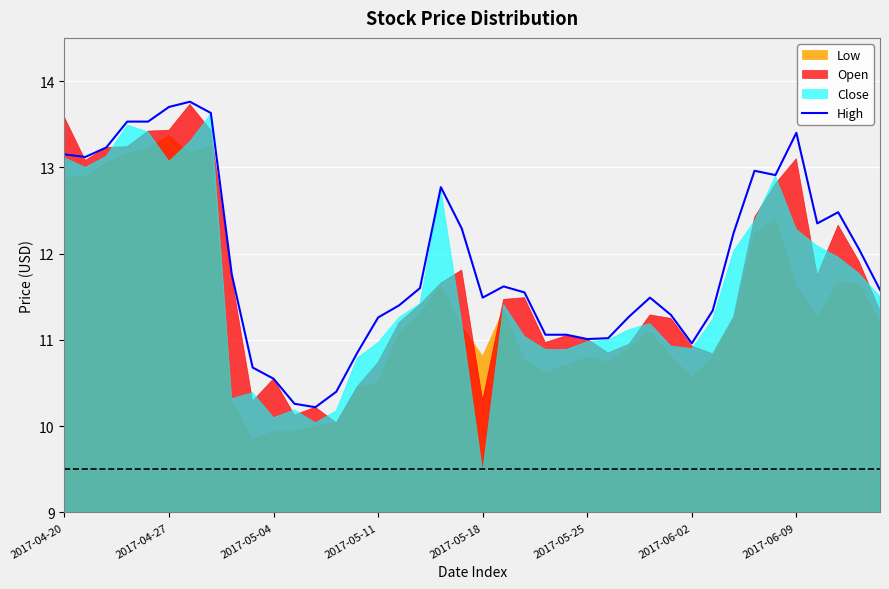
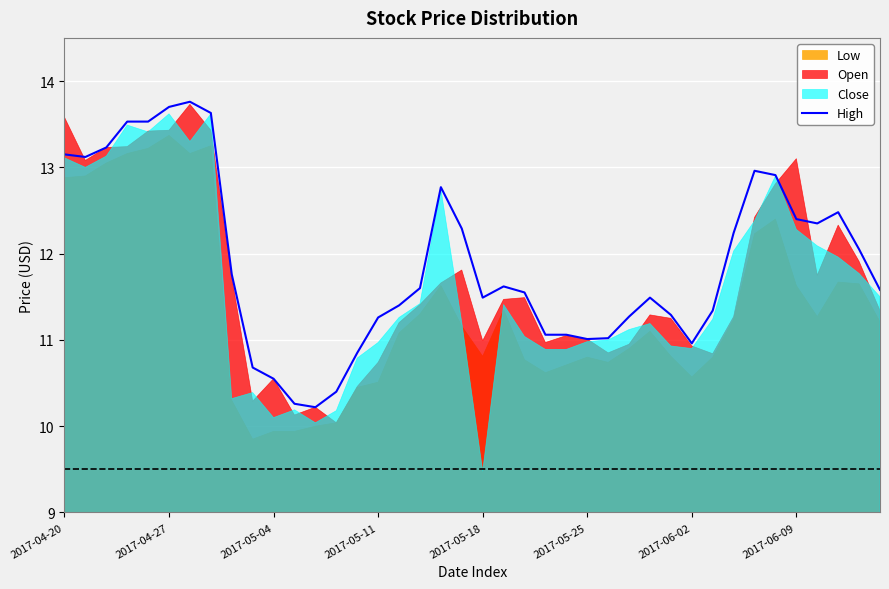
  {
    "High": {
      "2017-04-20": 13.2,
      "2017-04-27": 13.7,
      "2017-05-11": 11.3,
      "2017-05-18": 11.5,
      "2017-06-02": 11.0,
-     "2017-06-09": 13.4
+     "2017-06-09": 12.4
    },
    "Low": {
      "2017-04-20": 12.9,
      "2017-04-27": 13.4,
      "2017-05-04": 9.9,
      "2017-05-11": 10.5,
      "2017-05-18": 10.8,
      "2017-05-25": 10.8,
      "2017-06-02": 10.6,
      "2017-06-09": 11.6
    },
    "Open": {
      "2017-04-20": 13.6,
      "2017-04-27": 13.4,
      "2017-05-11": 10.7,
-     "2017-05-18": 10.3,
+     "2017-05-18": 11.0,
      "2017-06-09": 13.1
    },
    "Close": {
      "2017-04-20": 13.1,
-     "2017-04-27": 13.1,
+     "2017-04-27": 13.6,
      "2017-05-04": 10.1,
      "2017-05-11": 11.0,
      "2017-05-18": 9.5,
      "2017-06-09": 12.3
    }
  }
